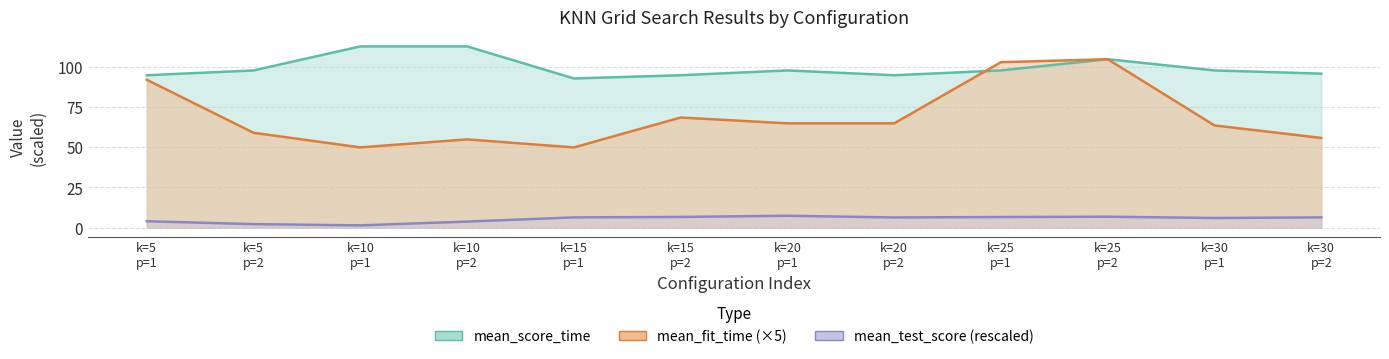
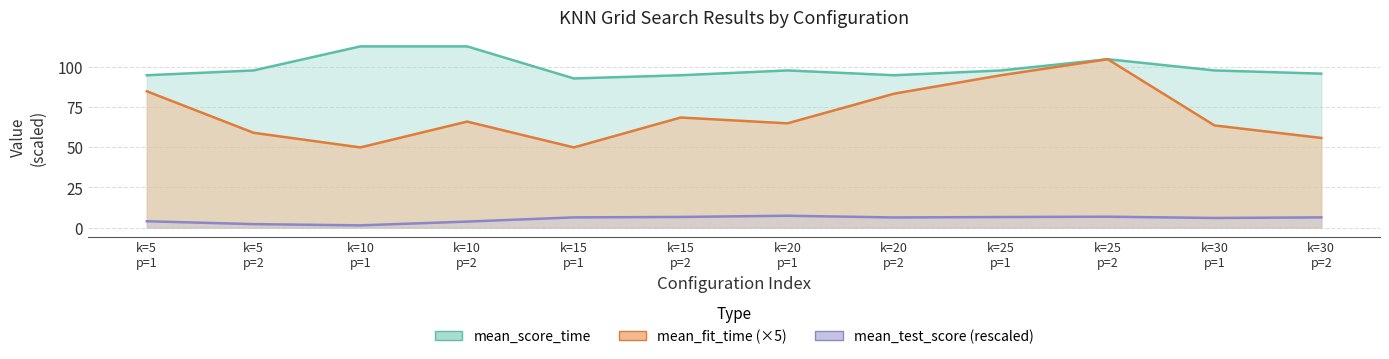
  {
    "mean_fit_time (×5)": {
-     "k=5 p=1": 92,
+     "k=5 p=1": 85,
      "k=5 p=2": 59,
      "k=10 p=1": 50,
-     "k=10 p=2": 55,
+     "k=10 p=2": 66,
      "k=15 p=1": 50,
      "k=15 p=2": 69,
      "k=20 p=1": 65,
-     "k=20 p=2": 65,
-     "k=25 p=1": 103,
+     "k=20 p=2": 84,
+     "k=25 p=1": 95,
      "k=30 p=1": 64,
      "k=30 p=2": 56
    }
  }
